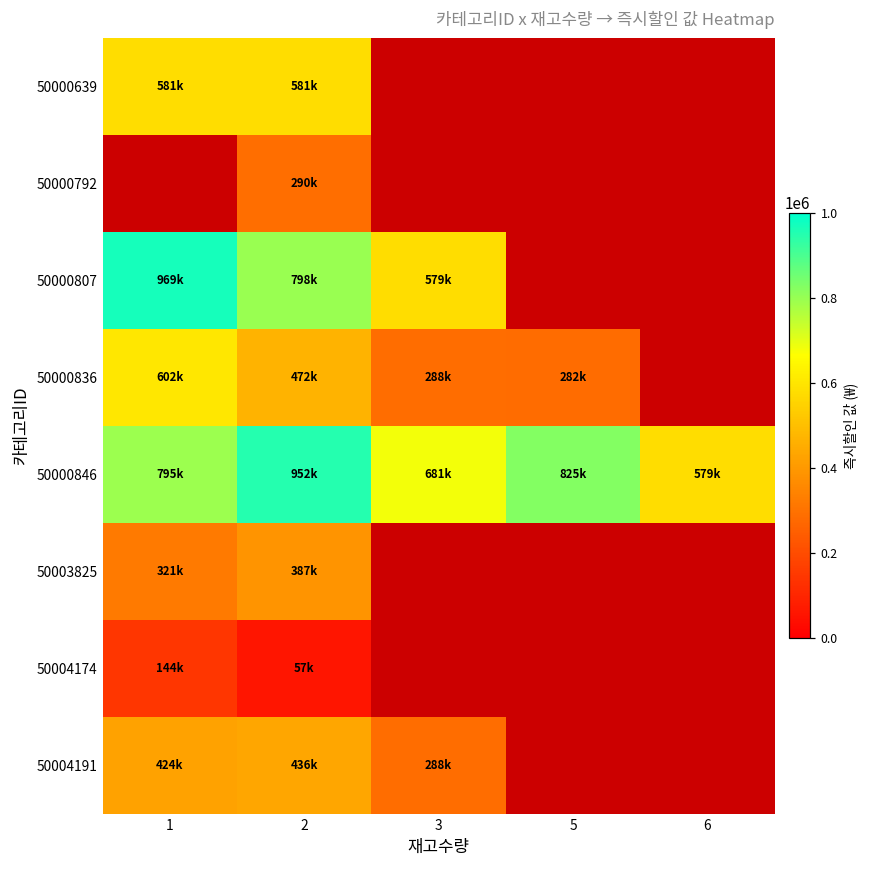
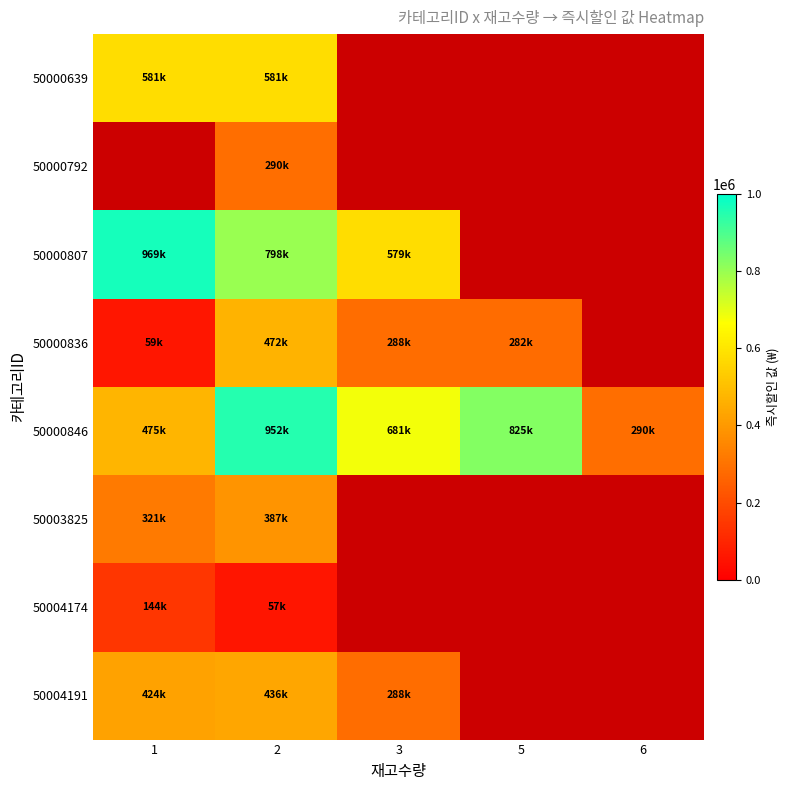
  {
    "50000639": {
      "1": "581k",
      "2": "581k"
    },
    "50000792": {
      "2": "290k"
    },
    "50000807": {
      "1": "969k",
      "2": "798k",
      "3": "579k"
    },
    "50000836": {
-     "1": "602k",
+     "1": "59k",
      "2": "472k",
      "3": "288k",
      "5": "282k"
    },
    "50000846": {
-     "1": "795k",
+     "1": "475k",
      "2": "952k",
      "3": "681k",
      "5": "825k",
-     "6": "579k"
+     "6": "290k"
    },
    "50003825": {
      "1": "321k",
      "2": "387k"
    },
    "50004174": {
      "1": "144k",
      "2": "57k"
    },
    "50004191": {
      "1": "424k",
      "2": "436k",
      "3": "288k"
    }
  }
